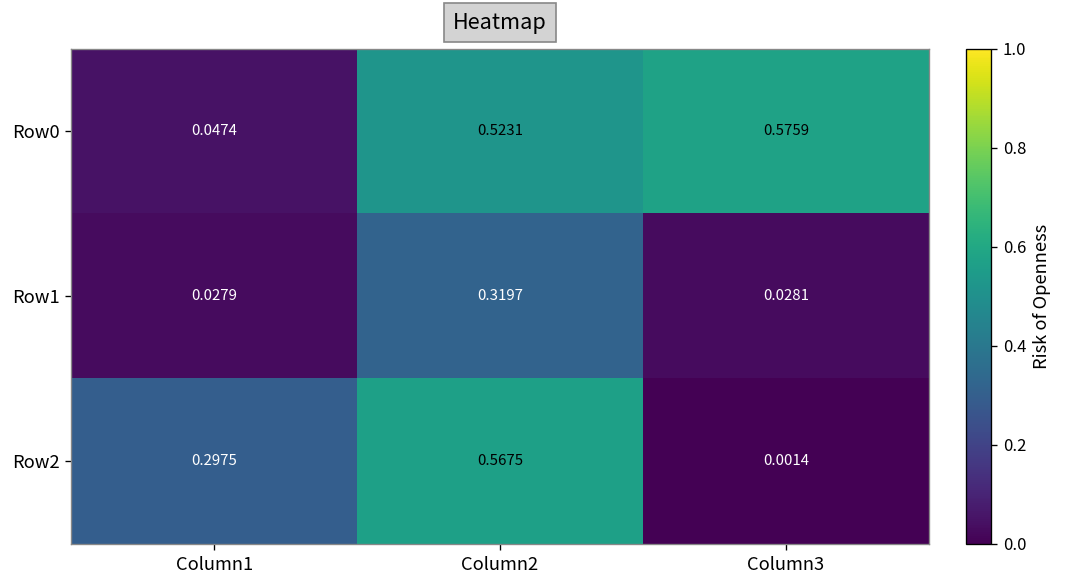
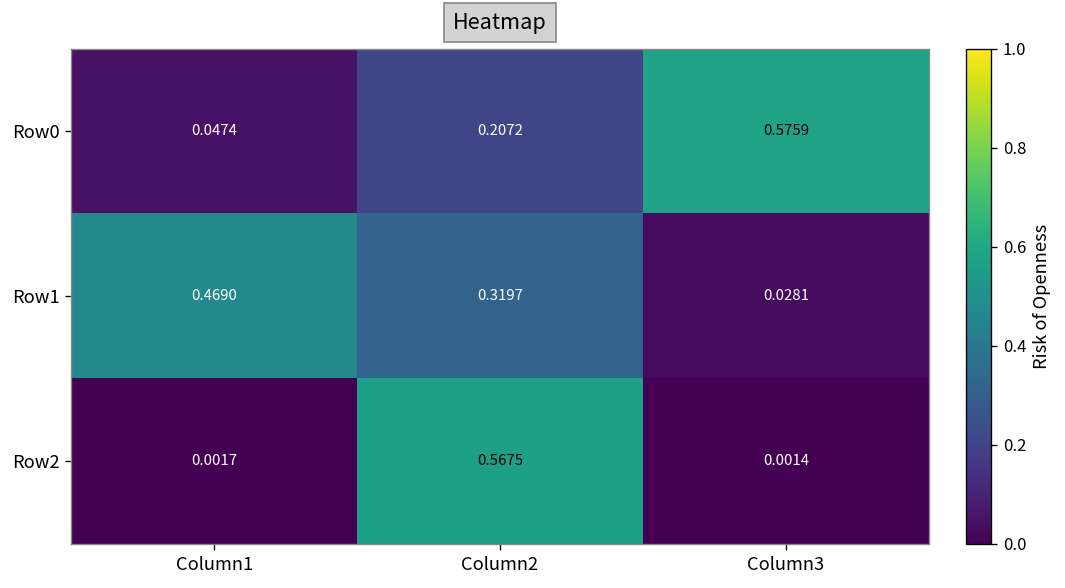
  {
    "Row0": {
      "Column1": 0.0474,
-     "Column2": 0.5231,
+     "Column2": 0.2072,
      "Column3": 0.5759
    },
    "Row1": {
-     "Column1": 0.0279,
+     "Column1": 0.4690,
      "Column2": 0.3197,
      "Column3": 0.0281
    },
    "Row2": {
-     "Column1": 0.2975,
+     "Column1": 0.0017,
      "Column2": 0.5675,
      "Column3": 0.0014
    }
  }
